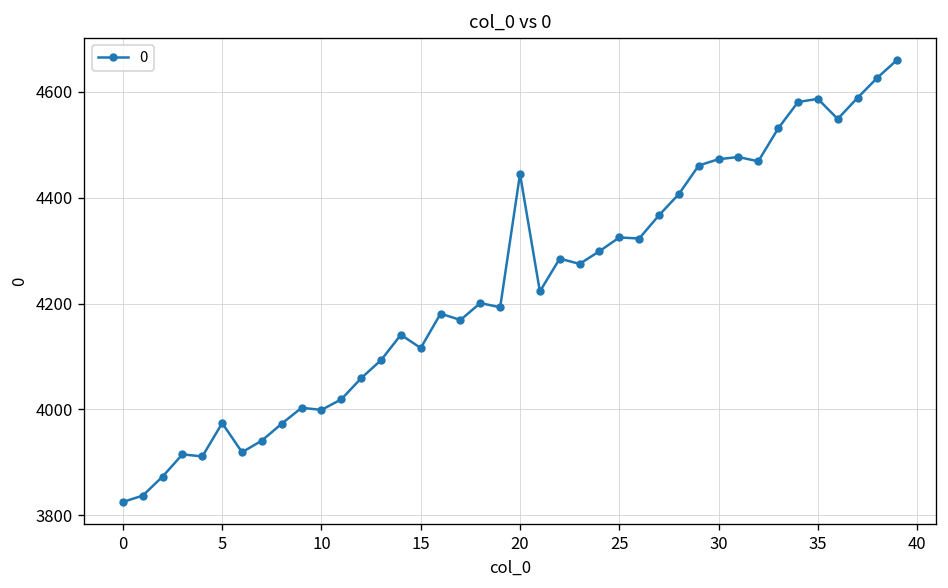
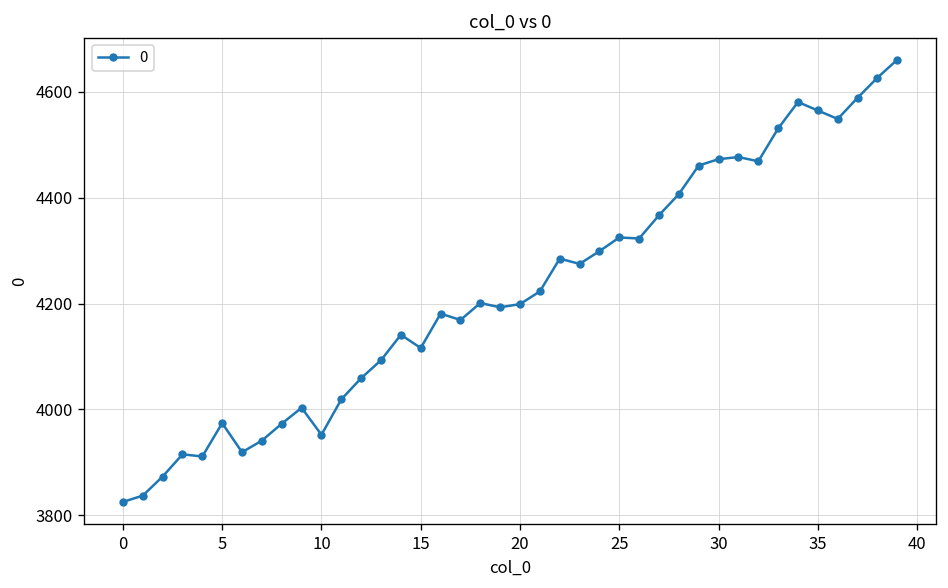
  {
    "0": 3830,
    "5": 3970,
-   "10": 4000,
+   "10": 3950,
    "15": 4120,
-   "20": 4450,
+   "20": 4200,
    "25": 4330,
    "30": 4470,
-   "35": 4590
+   "35": 4570
  }
